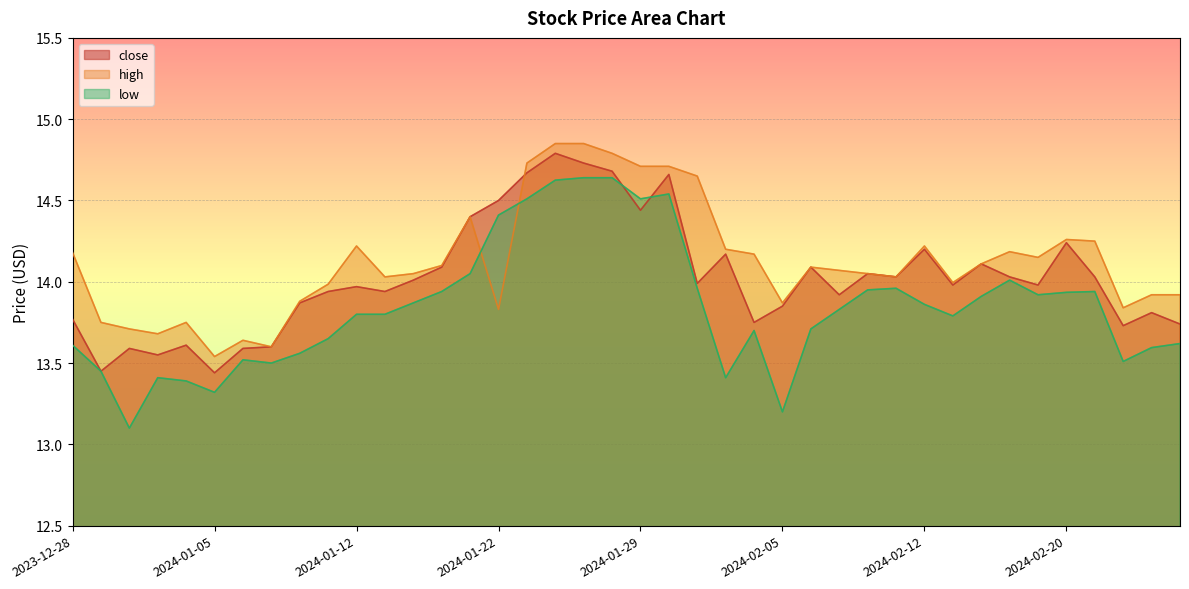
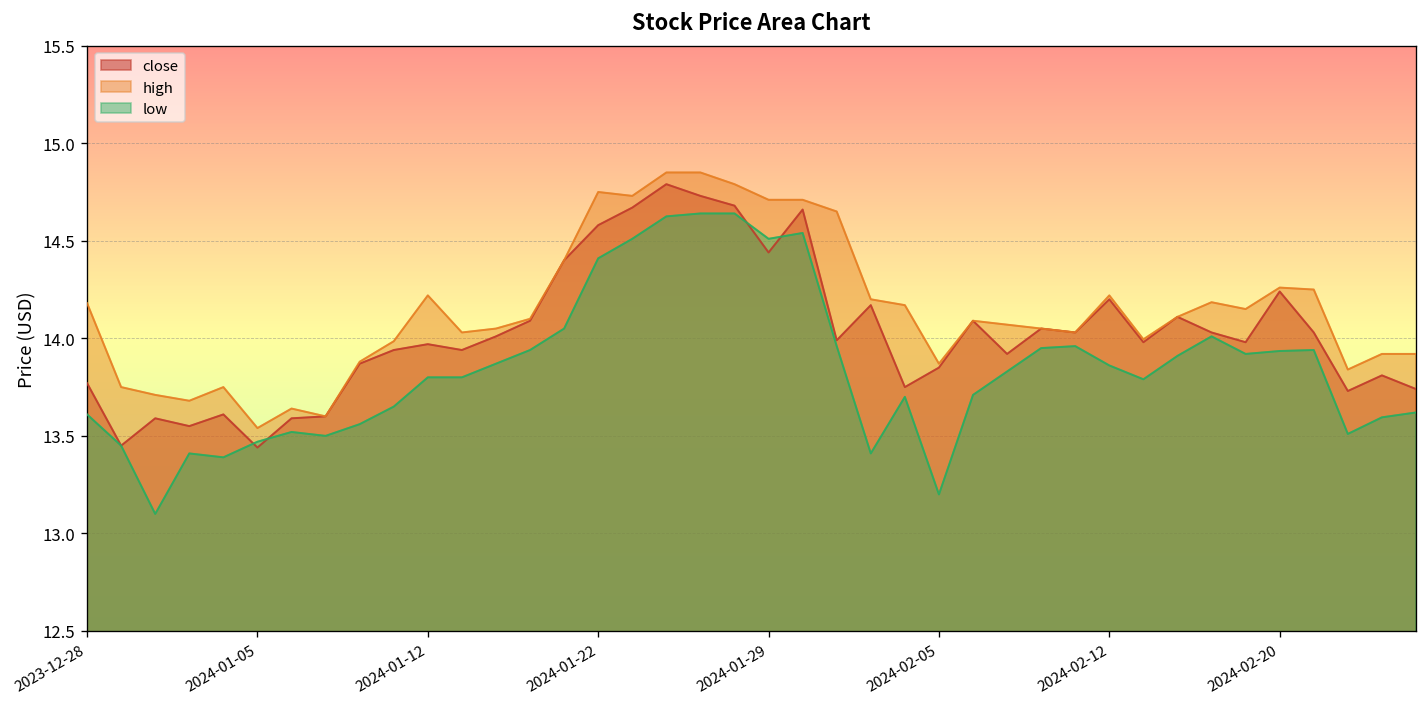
  {
    "close": {
      "2023-12-28": 13.77,
      "2024-01-05": 13.44,
      "2024-01-12": 13.97,
-     "2024-01-22": 14.50,
+     "2024-01-22": 14.58,
      "2024-01-29": 14.44,
      "2024-02-05": 13.85,
      "2024-02-12": 14.20,
      "2024-02-20": 14.24
    },
    "high": {
      "2023-12-28": 14.18,
      "2024-01-05": 13.54,
      "2024-01-12": 14.22,
-     "2024-01-22": 13.83,
+     "2024-01-22": 14.75,
      "2024-01-29": 14.71,
      "2024-02-05": 13.87,
      "2024-02-12": 14.22,
      "2024-02-20": 14.26
    },
    "low": {
      "2023-12-28": 13.61,
-     "2024-01-05": 13.32,
+     "2024-01-05": 13.47,
      "2024-01-12": 13.80,
      "2024-01-22": 14.41,
      "2024-01-29": 14.51,
      "2024-02-05": 13.20,
      "2024-02-12": 13.86,
      "2024-02-20": 13.94
    }
  }
